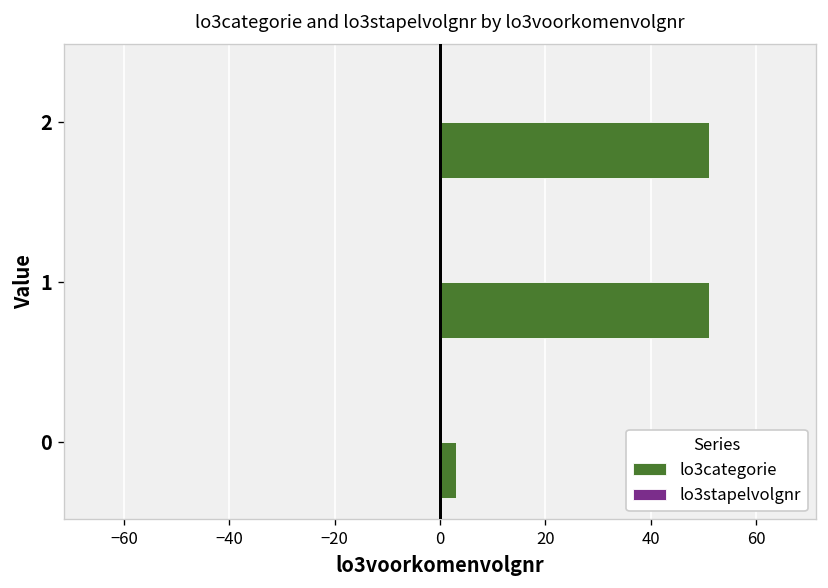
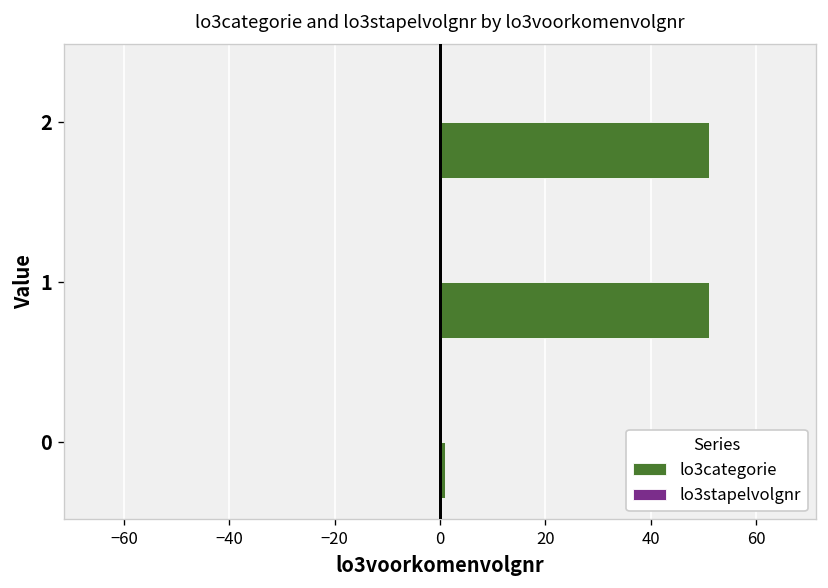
  {
    "lo3categorie": {
      "2": 51,
      "1": 51,
-     "0": 3
+     "0": 1
    },
    "lo3stapelvolgnr": {
      "2": 0,
      "1": 0,
      "0": 0
    }
  }
